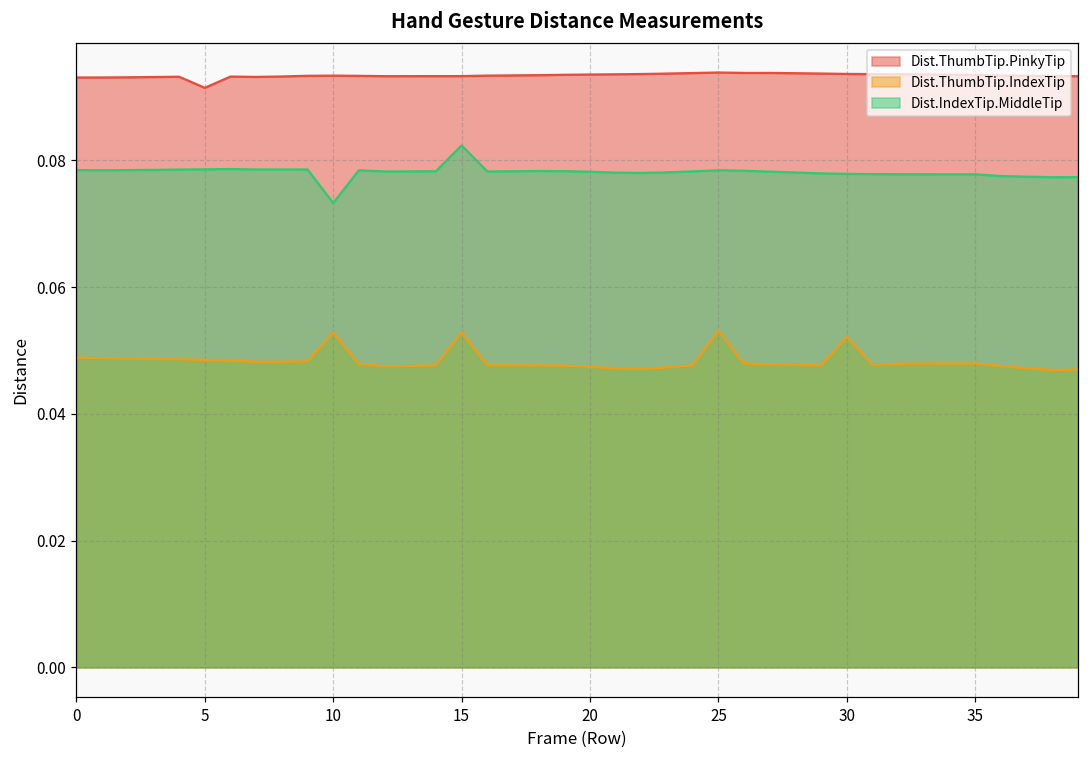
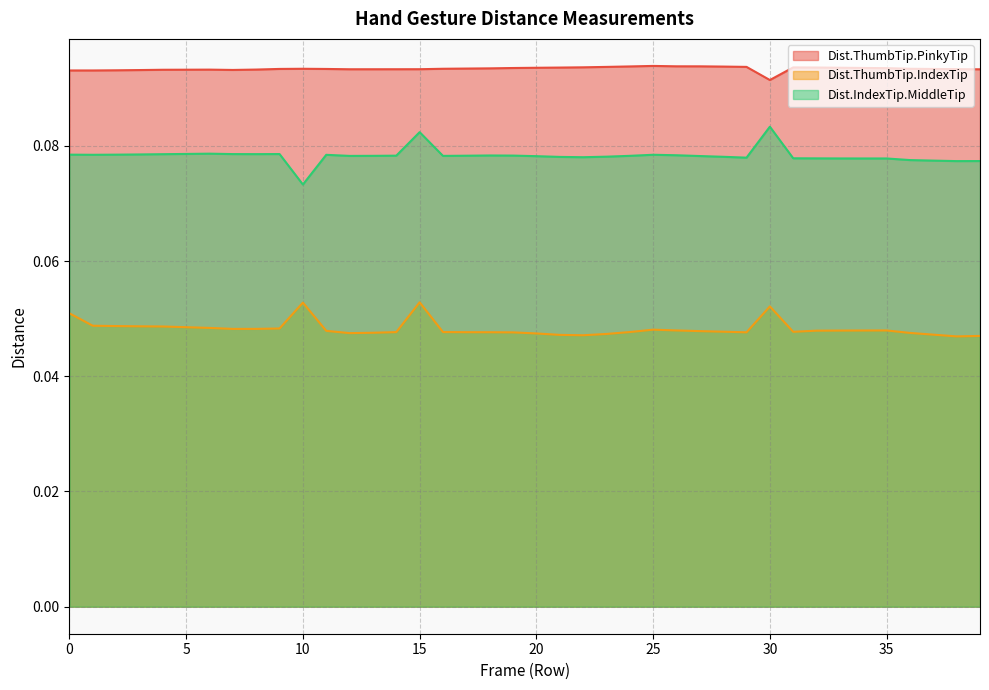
  {
    "Dist.ThumbTip.PinkyTip": {
      "0": 0.093,
-     "5": 0.091,
+     "5": 0.093,
      "10": 0.093,
      "15": 0.093,
      "20": 0.094,
      "25": 0.094,
-     "30": 0.094
+     "30": 0.091
    },
    "Dist.ThumbTip.IndexTip": {
-     "0": 0.049,
+     "0": 0.051,
      "5": 0.049,
      "10": 0.053,
      "15": 0.053,
      "20": 0.047,
-     "25": 0.053,
+     "25": 0.048,
      "30": 0.052,
      "35": 0.048
    },
    "Dist.IndexTip.MiddleTip": {
      "0": 0.078,
      "5": 0.079,
      "10": 0.073,
      "15": 0.082,
      "20": 0.078,
      "25": 0.078,
-     "30": 0.078,
+     "30": 0.083,
      "35": 0.078
    }
  }
